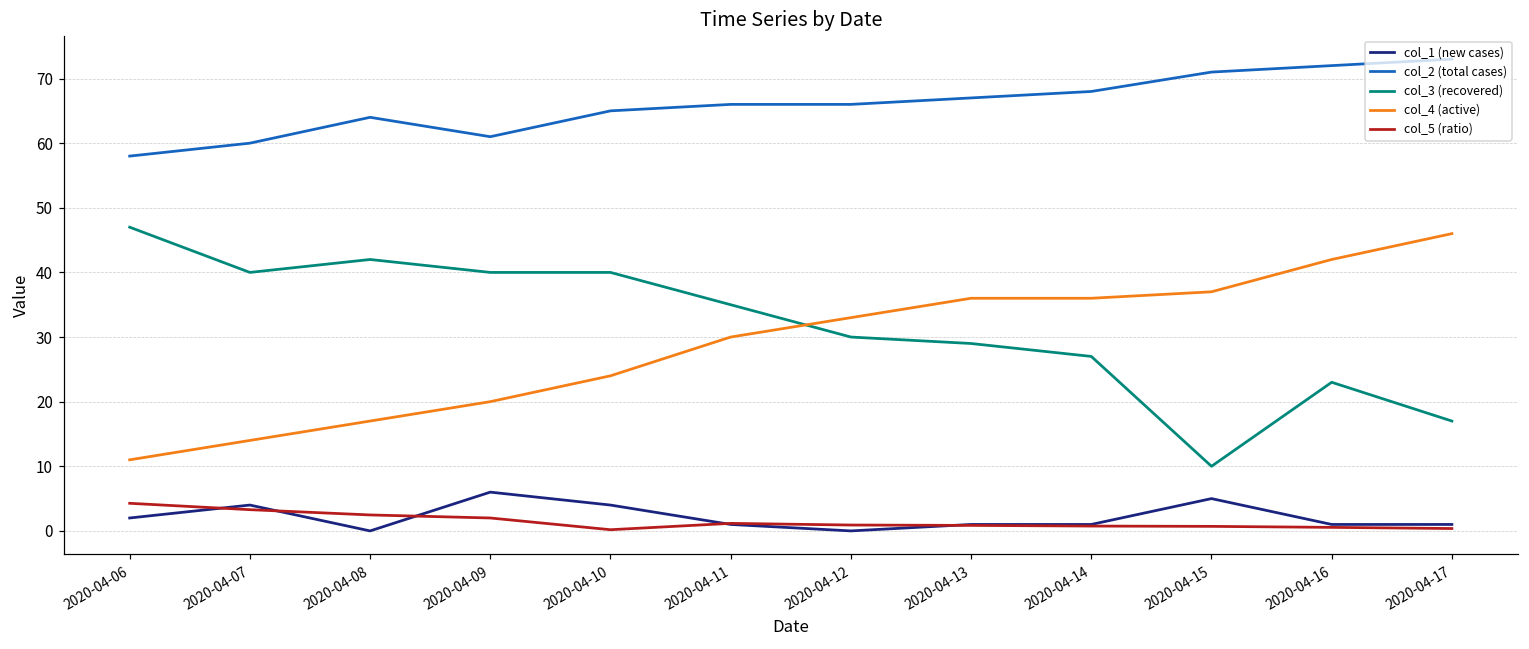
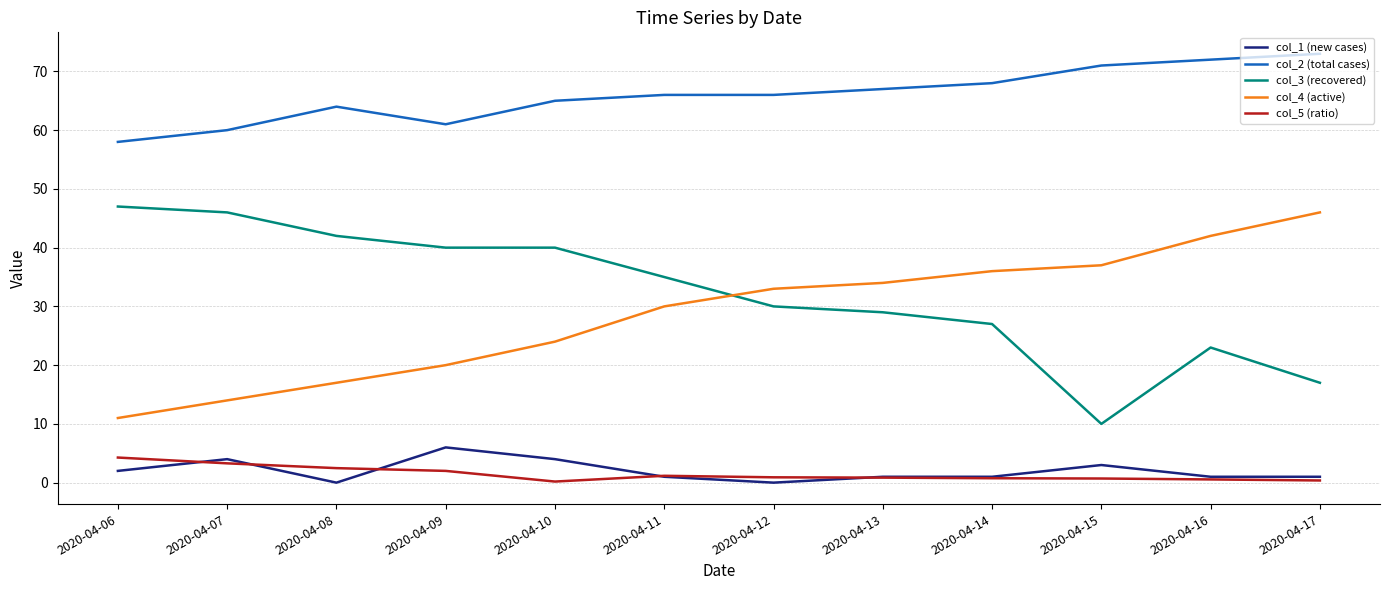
  {
    "col_1 (new cases)": {
      "2020-04-06": 2,
      "2020-04-07": 4,
      "2020-04-08": 0,
      "2020-04-09": 6,
      "2020-04-10": 4,
      "2020-04-12": 0,
-     "2020-04-15": 5,
+     "2020-04-15": 3,
      "2020-04-16": 1,
      "2020-04-17": 1
    },
    "col_2 (total cases)": {
      "2020-04-06": 58,
      "2020-04-07": 60,
      "2020-04-08": 64,
      "2020-04-09": 61,
      "2020-04-10": 65,
      "2020-04-11": 66,
      "2020-04-12": 66,
      "2020-04-13": 67,
      "2020-04-14": 68,
      "2020-04-15": 71,
      "2020-04-16": 72
    },
    "col_3 (recovered)": {
      "2020-04-06": 47,
-     "2020-04-07": 40,
+     "2020-04-07": 46,
      "2020-04-08": 42,
      "2020-04-09": 40,
      "2020-04-10": 40,
      "2020-04-11": 35,
      "2020-04-12": 30,
      "2020-04-13": 29,
      "2020-04-14": 27,
      "2020-04-15": 10,
      "2020-04-16": 23,
      "2020-04-17": 17
    },
    "col_4 (active)": {
      "2020-04-06": 11,
      "2020-04-07": 14,
      "2020-04-08": 17,
      "2020-04-09": 20,
      "2020-04-10": 24,
      "2020-04-11": 30,
      "2020-04-12": 33,
-     "2020-04-13": 36,
+     "2020-04-13": 34,
      "2020-04-14": 36,
      "2020-04-15": 37,
      "2020-04-16": 42,
      "2020-04-17": 46
    },
    "col_5 (ratio)": {
      "2020-04-06": 4,
      "2020-04-07": 3,
      "2020-04-08": 2,
      "2020-04-09": 2,
      "2020-04-10": 0,
      "2020-04-12": 1,
      "2020-04-15": 1,
      "2020-04-16": 1,
      "2020-04-17": 0
    }
  }
